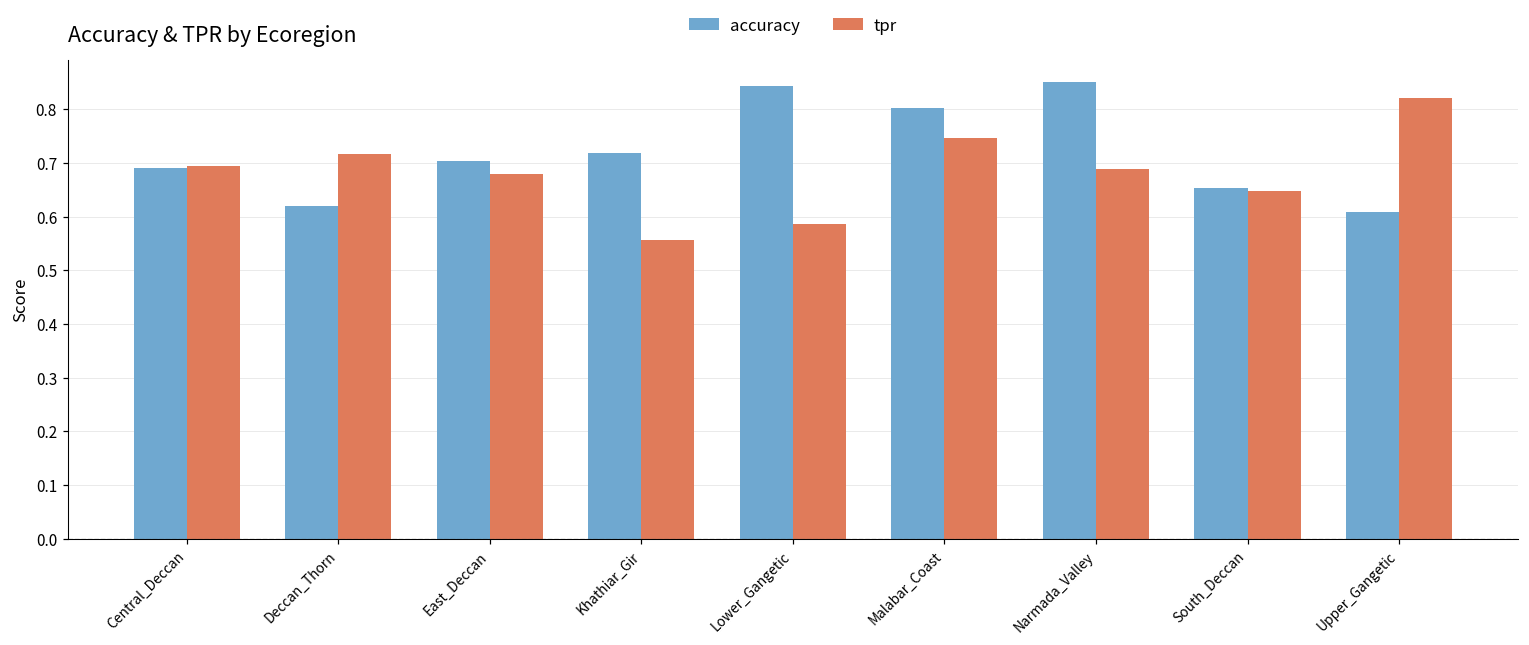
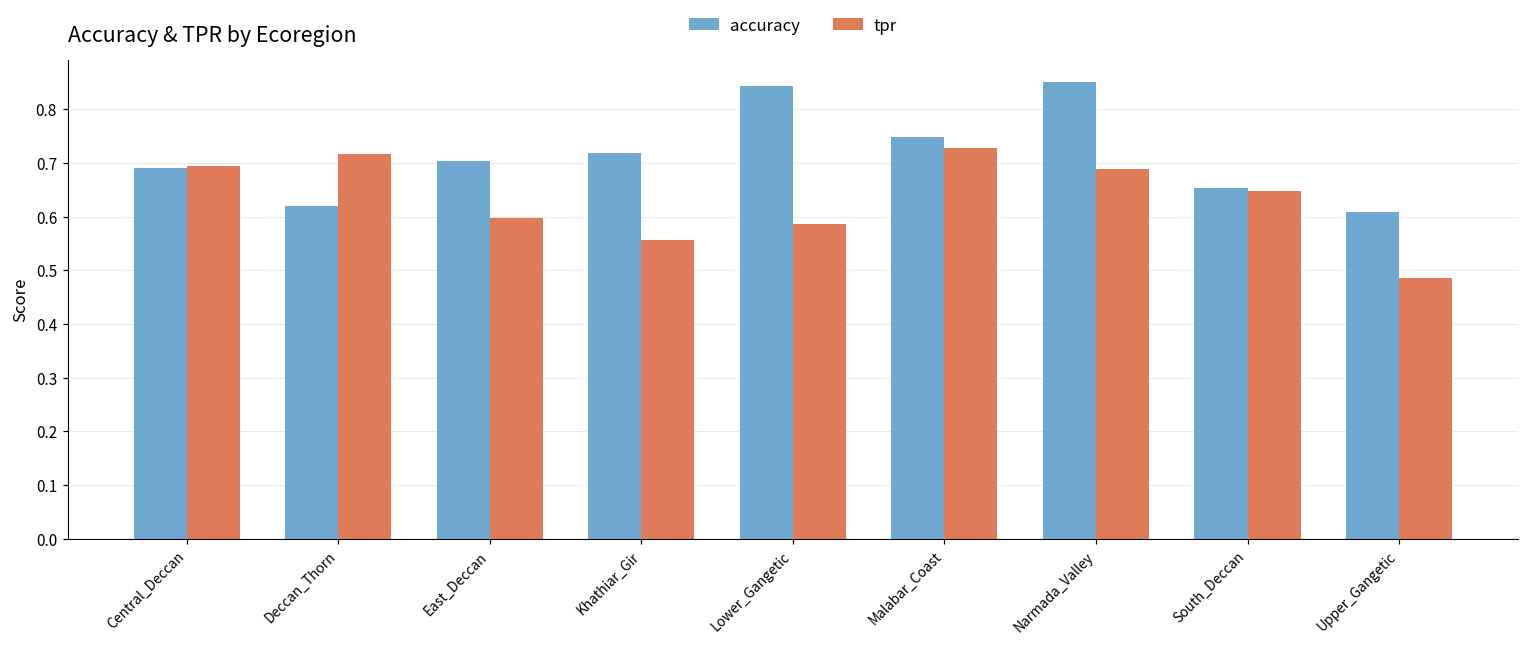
  {
    "accuracy": {
      "Central_Deccan": 0.69,
      "Deccan_Thorn": 0.62,
      "East_Deccan": 0.70,
      "Khathiar_Gir": 0.72,
      "Lower_Gangetic": 0.84,
-     "Malabar_Coast": 0.80,
+     "Malabar_Coast": 0.75,
      "Narmada_Valley": 0.85,
      "South_Deccan": 0.65,
      "Upper_Gangetic": 0.61
    },
    "tpr": {
      "Central_Deccan": 0.69,
      "Deccan_Thorn": 0.72,
-     "East_Deccan": 0.68,
+     "East_Deccan": 0.60,
      "Khathiar_Gir": 0.56,
      "Lower_Gangetic": 0.59,
-     "Malabar_Coast": 0.75,
+     "Malabar_Coast": 0.73,
      "Narmada_Valley": 0.69,
      "South_Deccan": 0.65,
-     "Upper_Gangetic": 0.82
+     "Upper_Gangetic": 0.49
    }
  }
